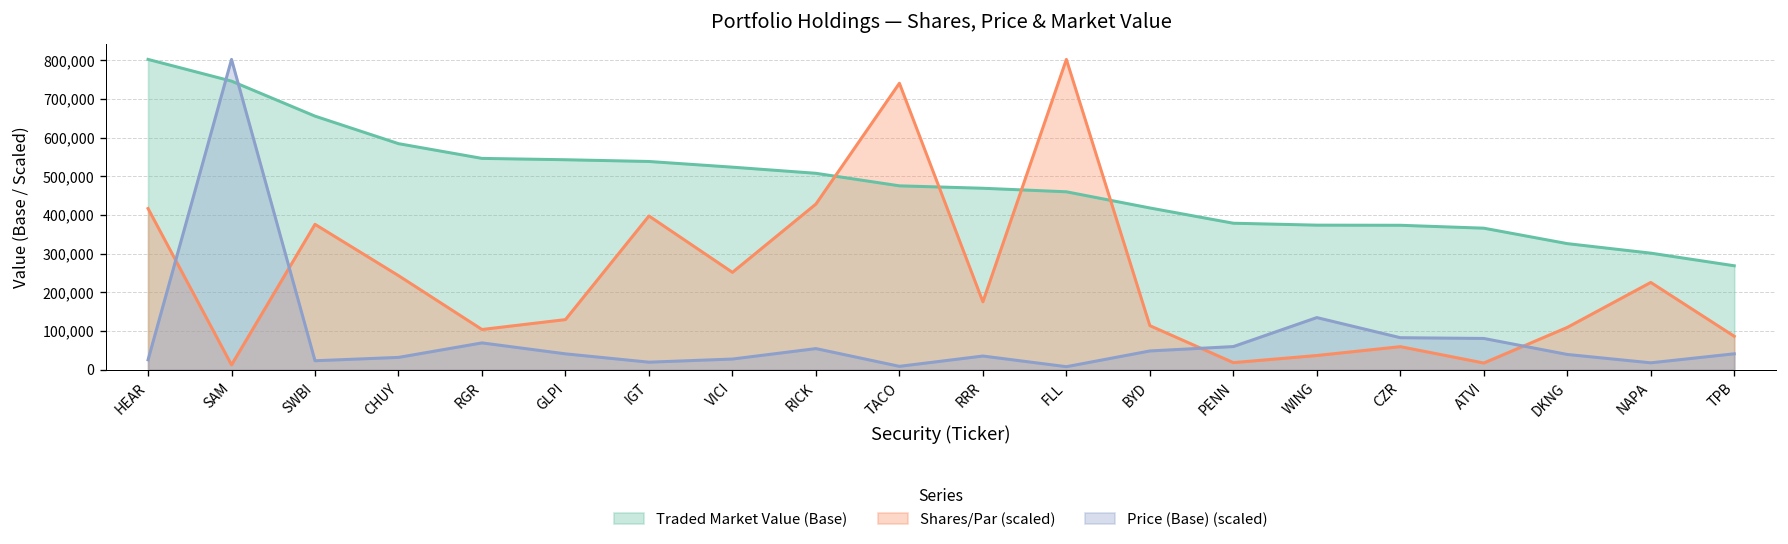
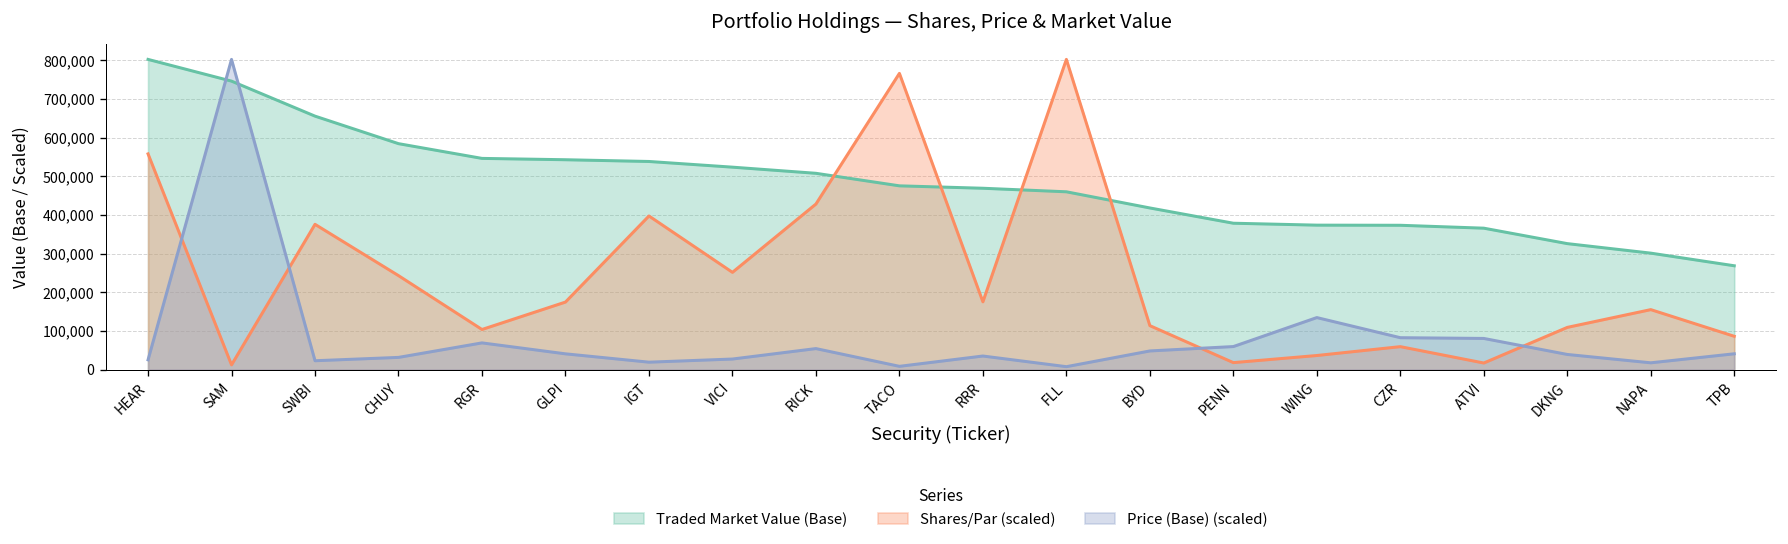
  {
    "Shares/Par (scaled)": {
-     "HEAR": "420,000",
+     "HEAR": "560,000",
      "SAM": "10,000",
      "SWBI": "380,000",
      "CHUY": "240,000",
      "RGR": "100,000",
-     "GLPI": "130,000",
+     "GLPI": "170,000",
      "IGT": "400,000",
      "VICI": "250,000",
      "RICK": "430,000",
-     "TACO": "740,000",
+     "TACO": "770,000",
      "RRR": "180,000",
      "FLL": "800,000",
      "BYD": "110,000",
      "PENN": "20,000",
      "WING": "40,000",
      "CZR": "60,000",
      "ATVI": "20,000",
      "DKNG": "110,000",
-     "NAPA": "230,000",
+     "NAPA": "160,000",
      "TPB": "90,000"
    }
  }
